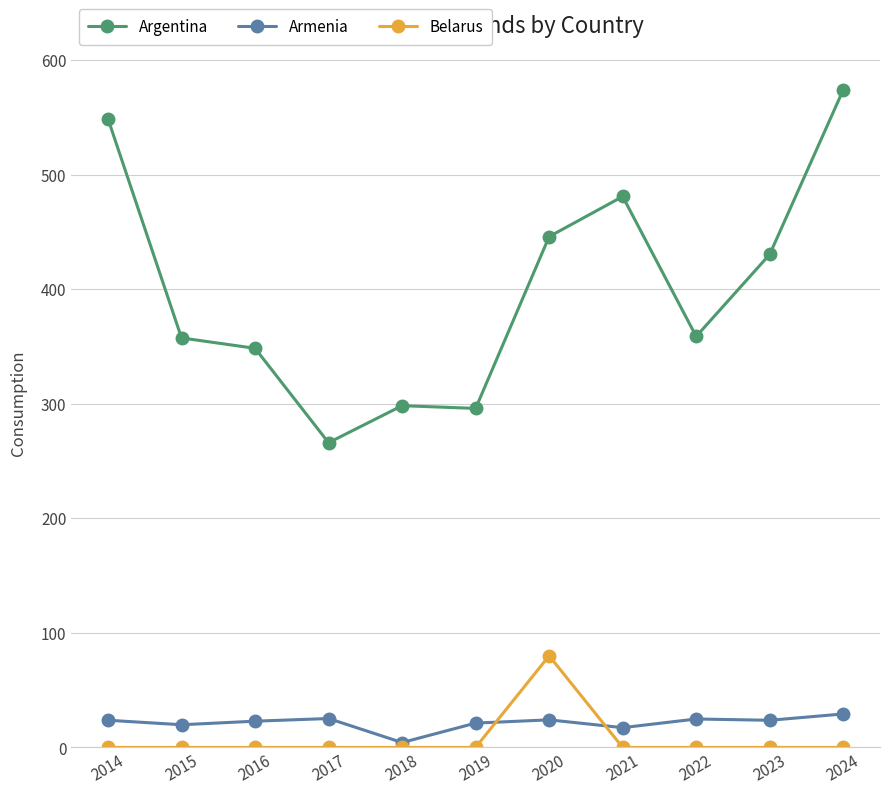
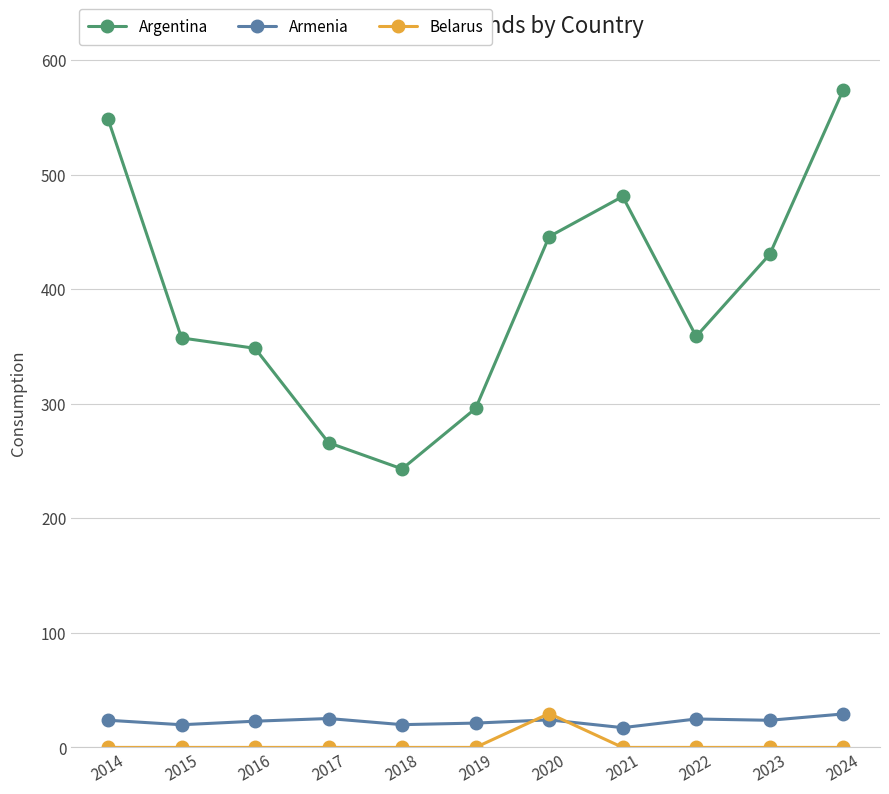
  {
    "Argentina": {
      "2014": 549,
      "2015": 358,
      "2016": 348,
      "2017": 266,
-     "2018": 298,
+     "2018": 243,
      "2019": 296,
      "2020": 446,
      "2021": 481,
      "2022": 359,
      "2023": 430,
      "2024": 574
    },
    "Armenia": {
      "2014": 24,
      "2015": 20,
      "2016": 23,
      "2017": 25,
-     "2018": 4,
+     "2018": 20,
      "2019": 21,
      "2020": 24,
      "2021": 17,
      "2022": 25,
      "2023": 24,
      "2024": 29
    },
    "Belarus": {
      "2014": 0,
      "2015": 0,
      "2016": 0,
      "2017": 0,
      "2018": 0,
      "2019": 0,
-     "2020": 80,
+     "2020": 30,
      "2021": 0,
      "2022": 0,
      "2023": 0,
      "2024": 0
    }
  }
